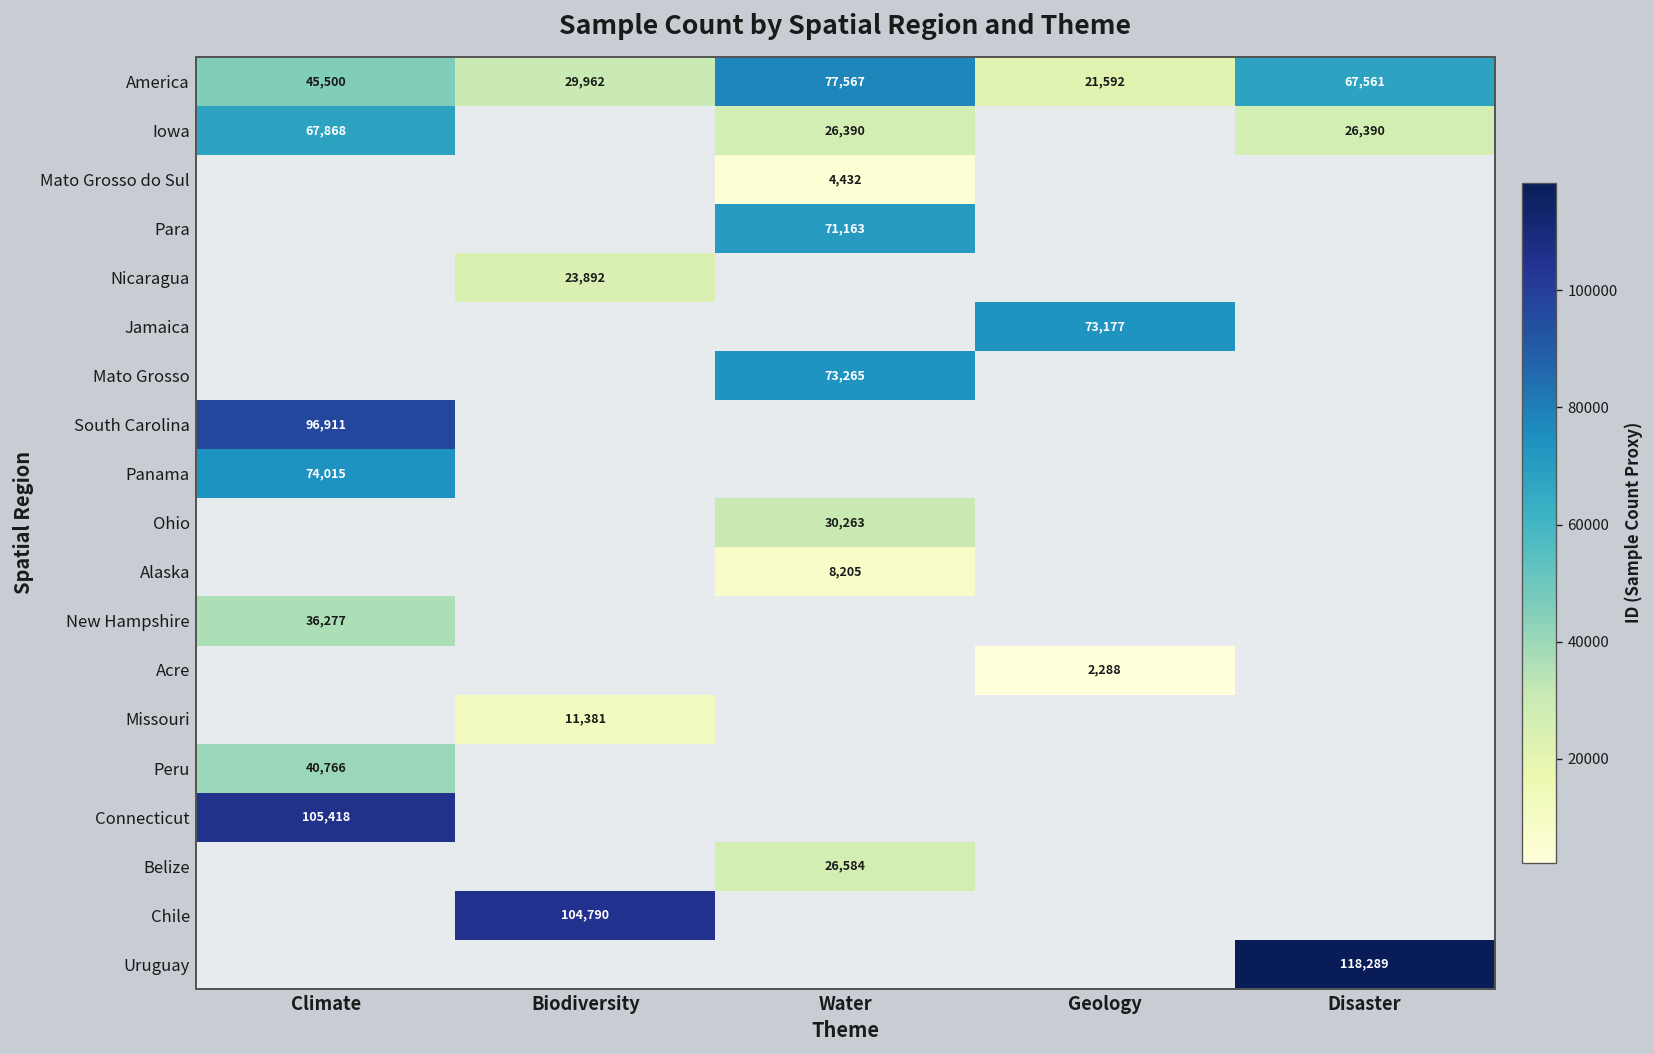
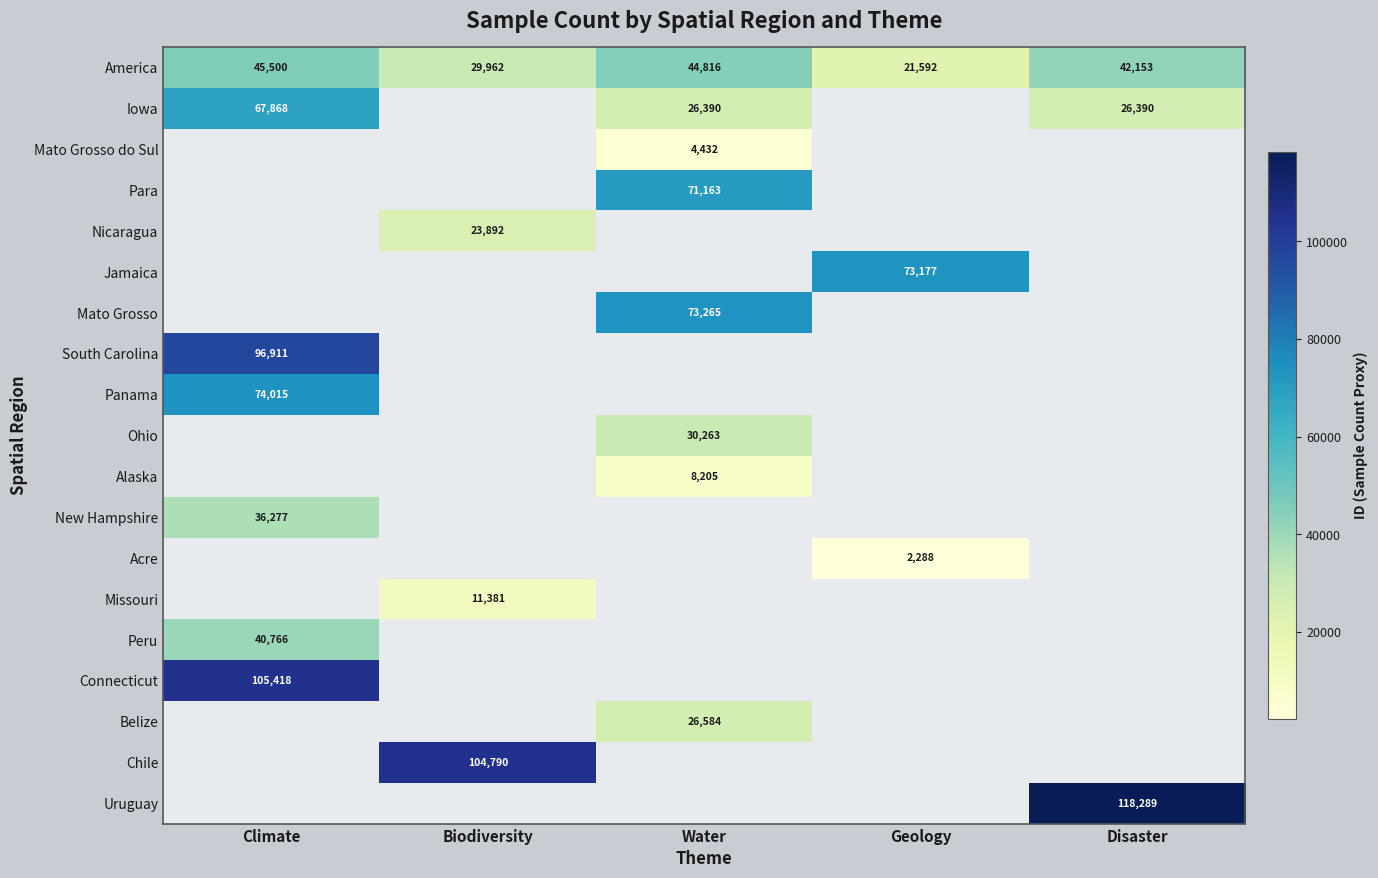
  {
    "America": {
      "Climate": "45,500",
      "Biodiversity": "29,962",
-     "Water": "77,567",
+     "Water": "44,816",
      "Geology": "21,592",
-     "Disaster": "67,561"
+     "Disaster": "42,153"
    },
    "Iowa": {
      "Climate": "67,868",
      "Water": "26,390",
      "Disaster": "26,390"
    },
    "Mato Grosso do Sul": {
      "Water": "4,432"
    },
    "Para": {
      "Water": "71,163"
    },
    "Nicaragua": {
      "Biodiversity": "23,892"
    },
    "Jamaica": {
      "Geology": "73,177"
    },
    "Mato Grosso": {
      "Water": "73,265"
    },
    "South Carolina": {
      "Climate": "96,911"
    },
    "Panama": {
      "Climate": "74,015"
    },
    "Ohio": {
      "Water": "30,263"
    },
    "Alaska": {
      "Water": "8,205"
    },
    "New Hampshire": {
      "Climate": "36,277"
    },
    "Acre": {
      "Geology": "2,288"
    },
    "Missouri": {
      "Biodiversity": "11,381"
    },
    "Peru": {
      "Climate": "40,766"
    },
    "Connecticut": {
      "Climate": "105,418"
    },
    "Belize": {
      "Water": "26,584"
    },
    "Chile": {
      "Biodiversity": "104,790"
    },
    "Uruguay": {
      "Disaster": "118,289"
    }
  }
